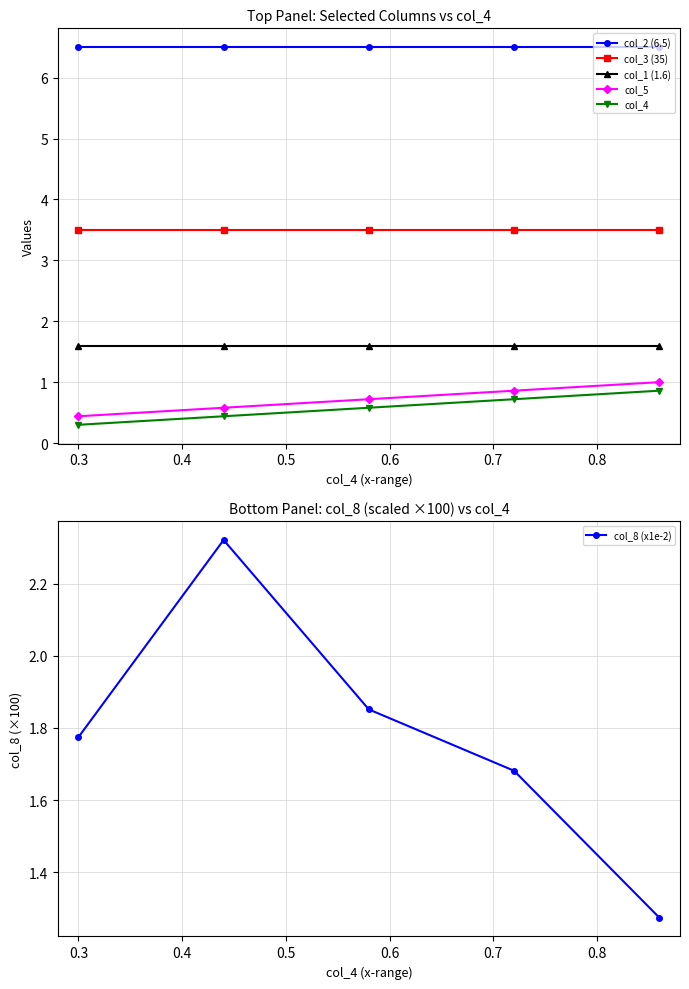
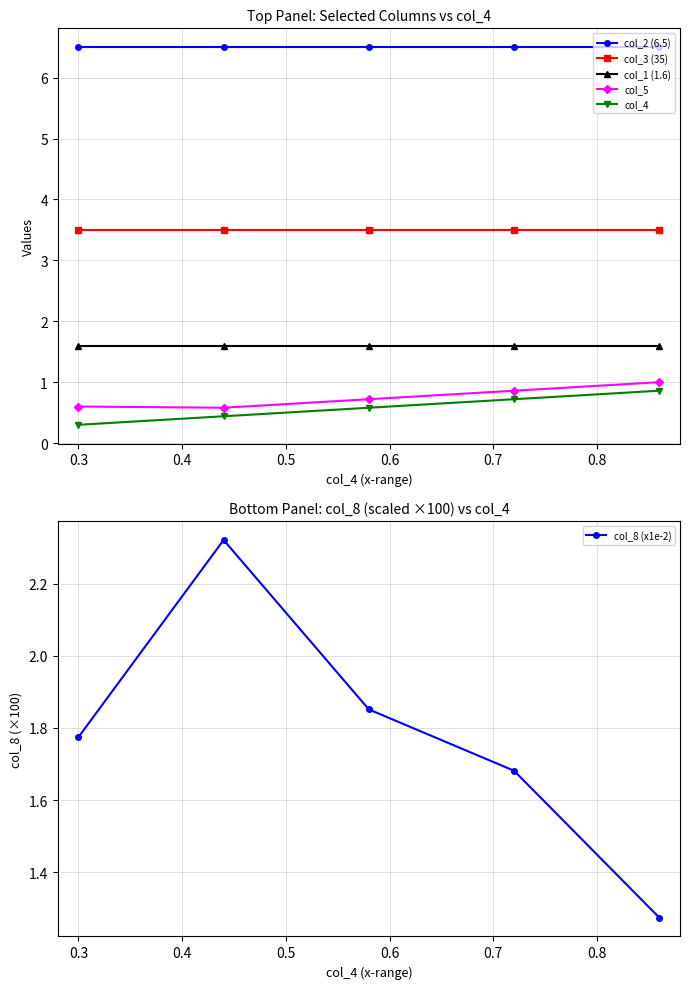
  {
    "Top Panel: Selected Columns vs col_4": {
      "col_2 (6.5)": {
        "0.3": 6.5
      },
      "col_3 (35)": {
        "0.3": 3.5
      },
      "col_1 (1.6)": {
        "0.3": 1.6
      },
      "col_5": {
-       "0.3": 0.4
+       "0.3": 0.6
      },
      "col_4": {
        "0.3": 0.3
      }
    },
    "Bottom Panel: col_8 (scaled ×100) vs col_4": {
      "0.3": 1.77
    }
  }
